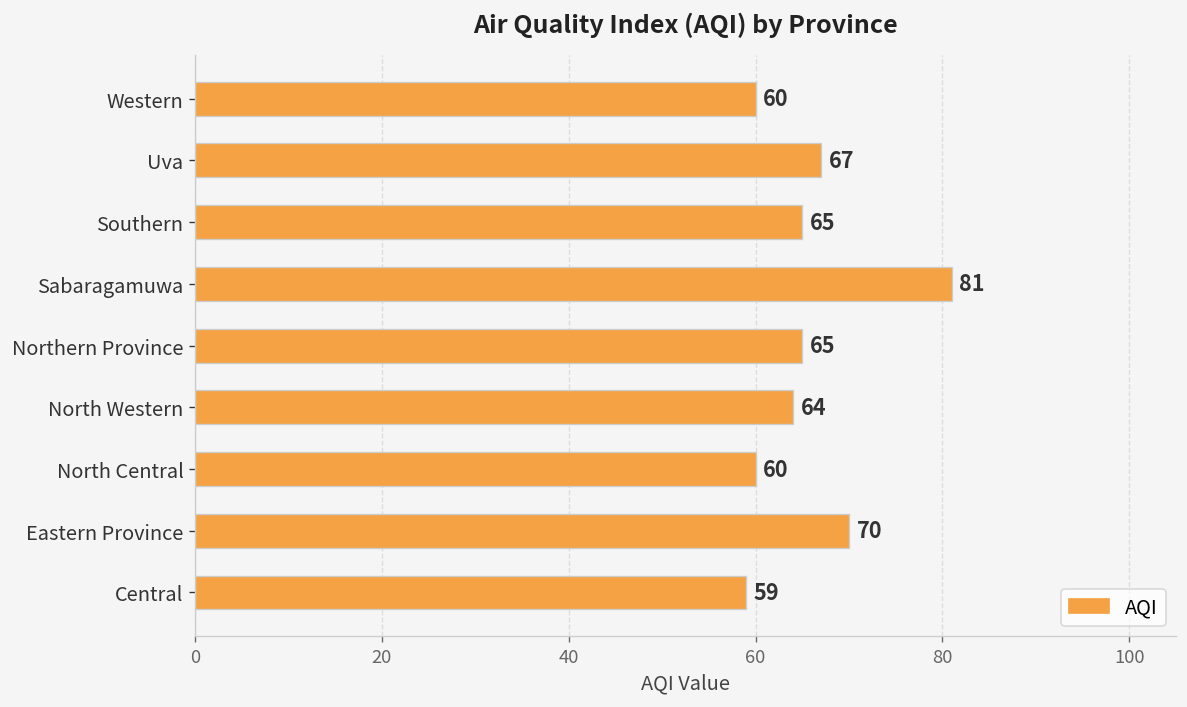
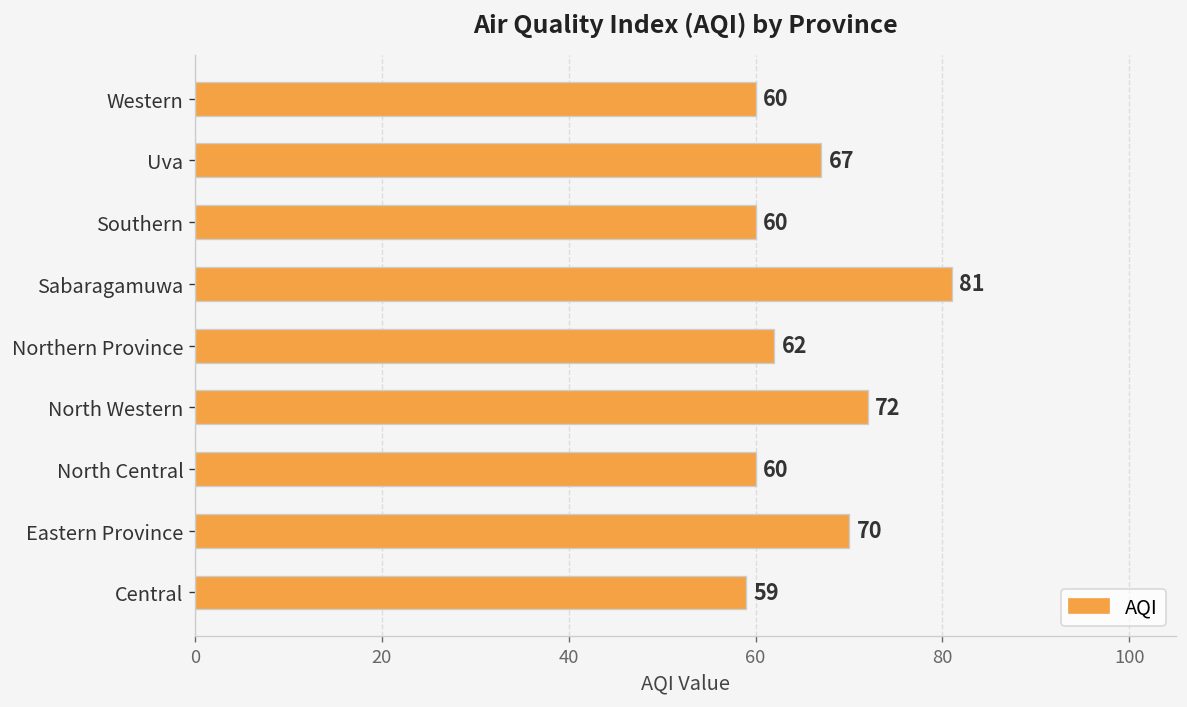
  {
    "Western": 60,
    "Uva": 67,
-   "Southern": 65,
+   "Southern": 60,
    "Sabaragamuwa": 81,
-   "Northern Province": 65,
-   "North Western": 64,
+   "Northern Province": 62,
+   "North Western": 72,
    "North Central": 60,
    "Eastern Province": 70,
    "Central": 59
  }
